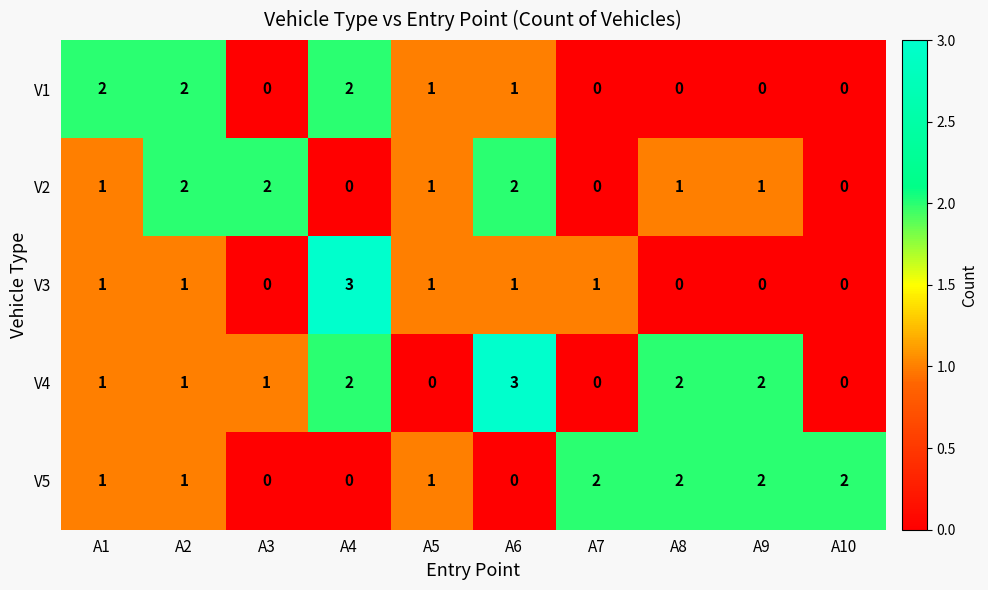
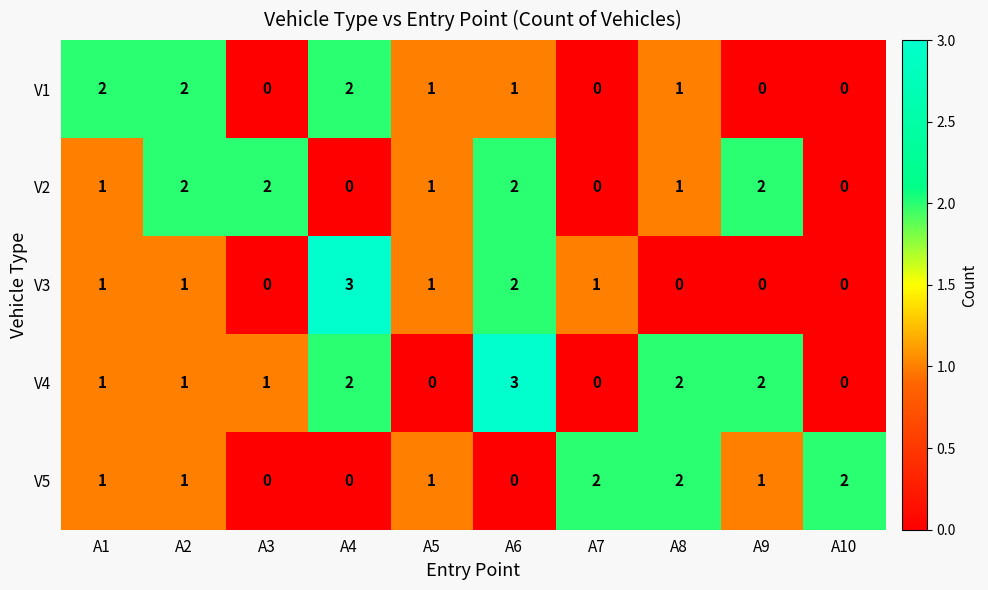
  {
    "V1": {
      "A1": 2,
      "A2": 2,
      "A3": 0,
      "A4": 2,
      "A5": 1,
      "A6": 1,
      "A7": 0,
-     "A8": 0,
+     "A8": 1,
      "A9": 0,
      "A10": 0
    },
    "V2": {
      "A1": 1,
      "A2": 2,
      "A3": 2,
      "A4": 0,
      "A5": 1,
      "A6": 2,
      "A7": 0,
      "A8": 1,
-     "A9": 1,
+     "A9": 2,
      "A10": 0
    },
    "V3": {
      "A1": 1,
      "A2": 1,
      "A3": 0,
      "A4": 3,
      "A5": 1,
-     "A6": 1,
+     "A6": 2,
      "A7": 1,
      "A8": 0,
      "A9": 0,
      "A10": 0
    },
    "V4": {
      "A1": 1,
      "A2": 1,
      "A3": 1,
      "A4": 2,
      "A5": 0,
      "A6": 3,
      "A7": 0,
      "A8": 2,
      "A9": 2,
      "A10": 0
    },
    "V5": {
      "A1": 1,
      "A2": 1,
      "A3": 0,
      "A4": 0,
      "A5": 1,
      "A6": 0,
      "A7": 2,
      "A8": 2,
-     "A9": 2,
+     "A9": 1,
      "A10": 2
    }
  }
